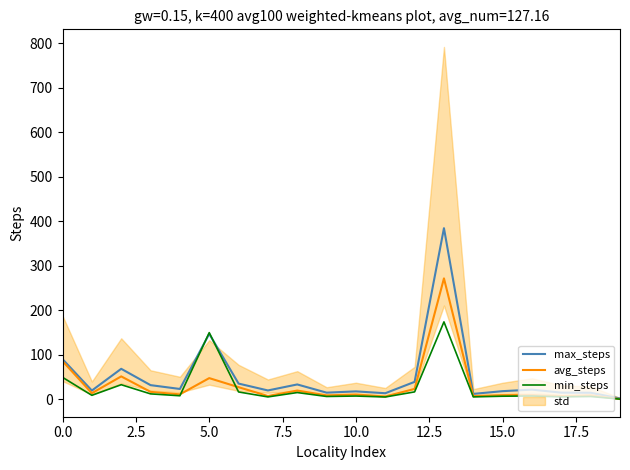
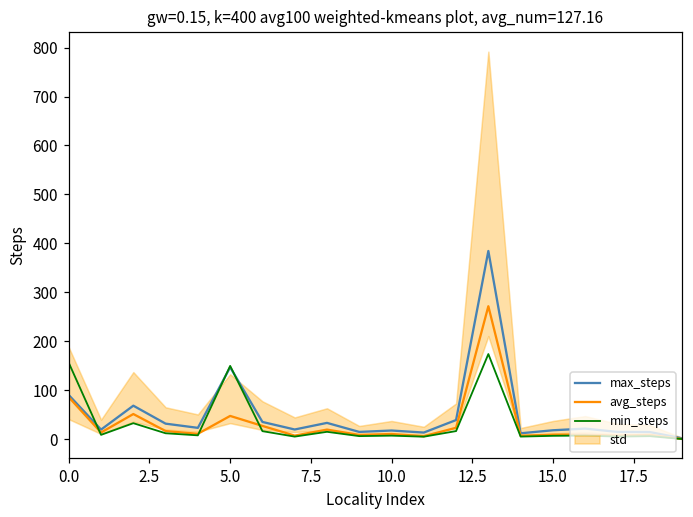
  {
    "max_steps": {
      "10.0": 20,
      "15.0": 20
    },
    "min_steps": {
-     "0.0": 50
+     "0.0": 160
    }
  }
